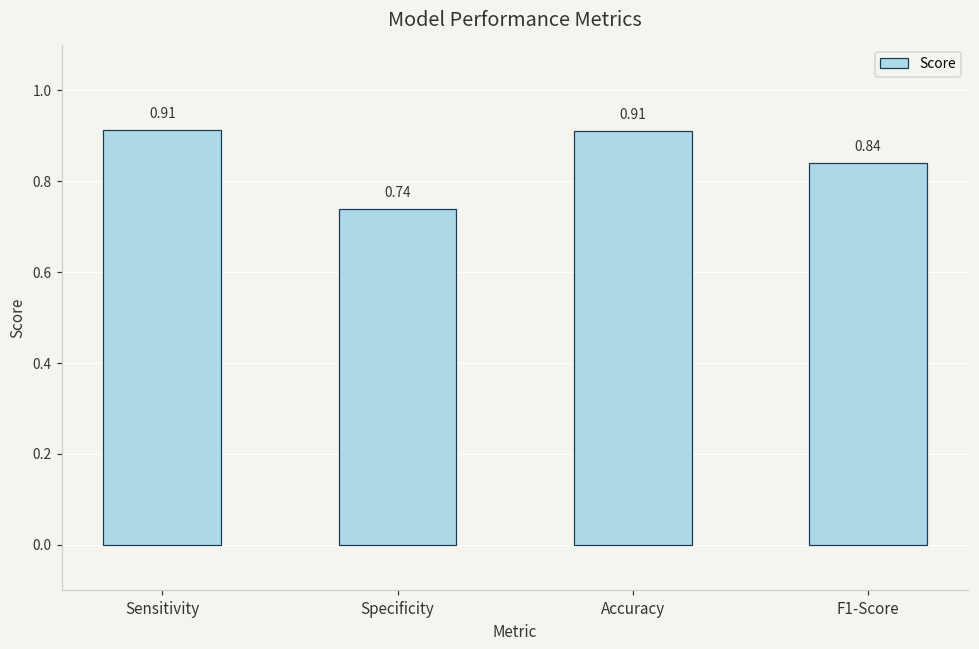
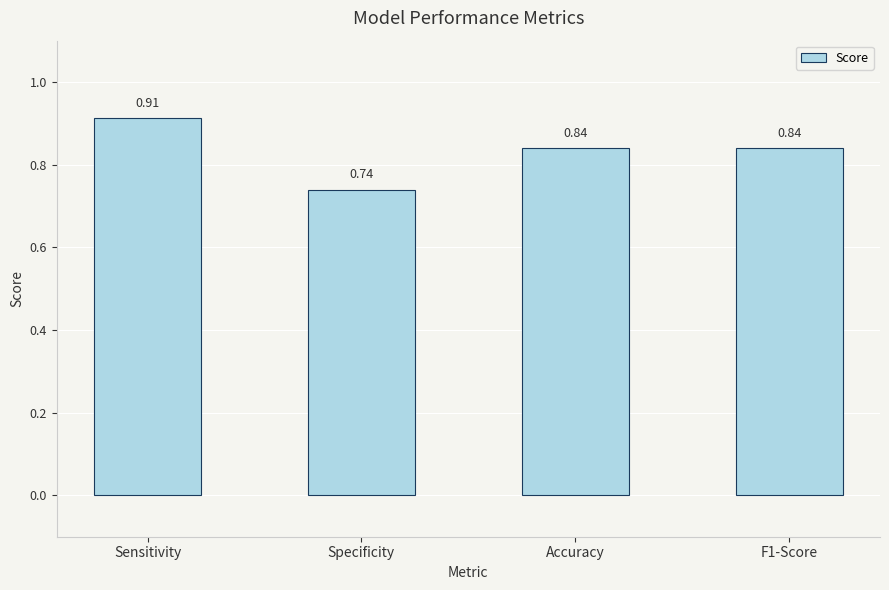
  {
    "Sensitivity": 0.91,
    "Specificity": 0.74,
-   "Accuracy": 0.91,
+   "Accuracy": 0.84,
    "F1-Score": 0.84
  }
